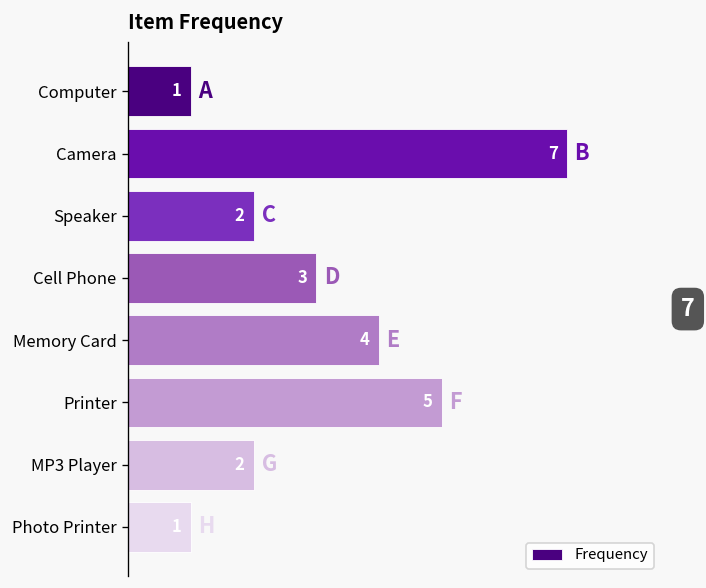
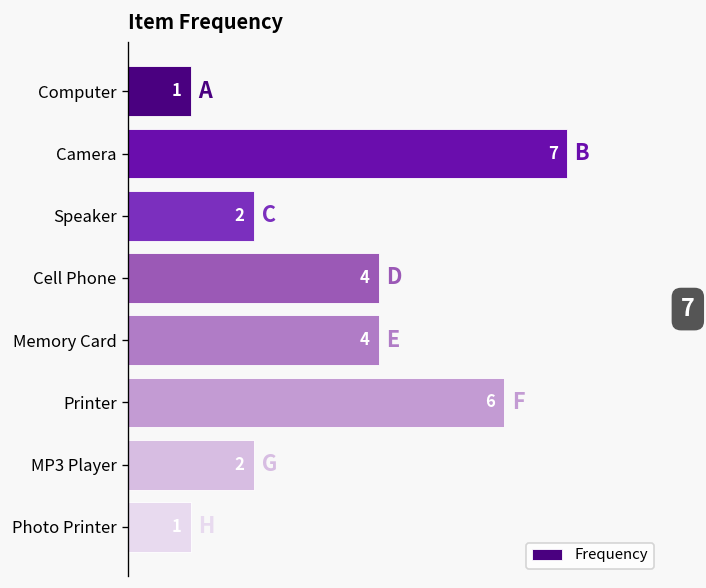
  {
    "Computer": 1,
    "Camera": 7,
    "Speaker": 2,
-   "Cell Phone": 3,
+   "Cell Phone": 4,
    "Memory Card": 4,
-   "Printer": 5,
+   "Printer": 6,
    "MP3 Player": 2
  }
